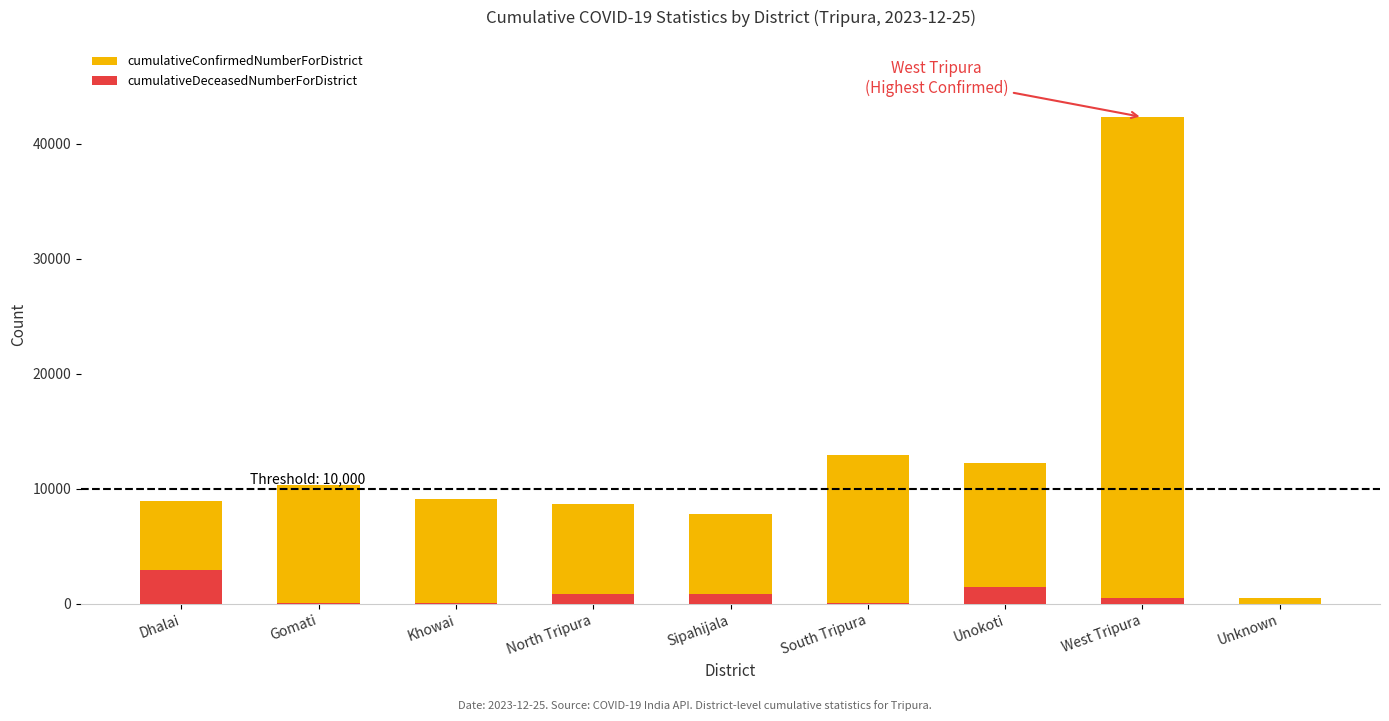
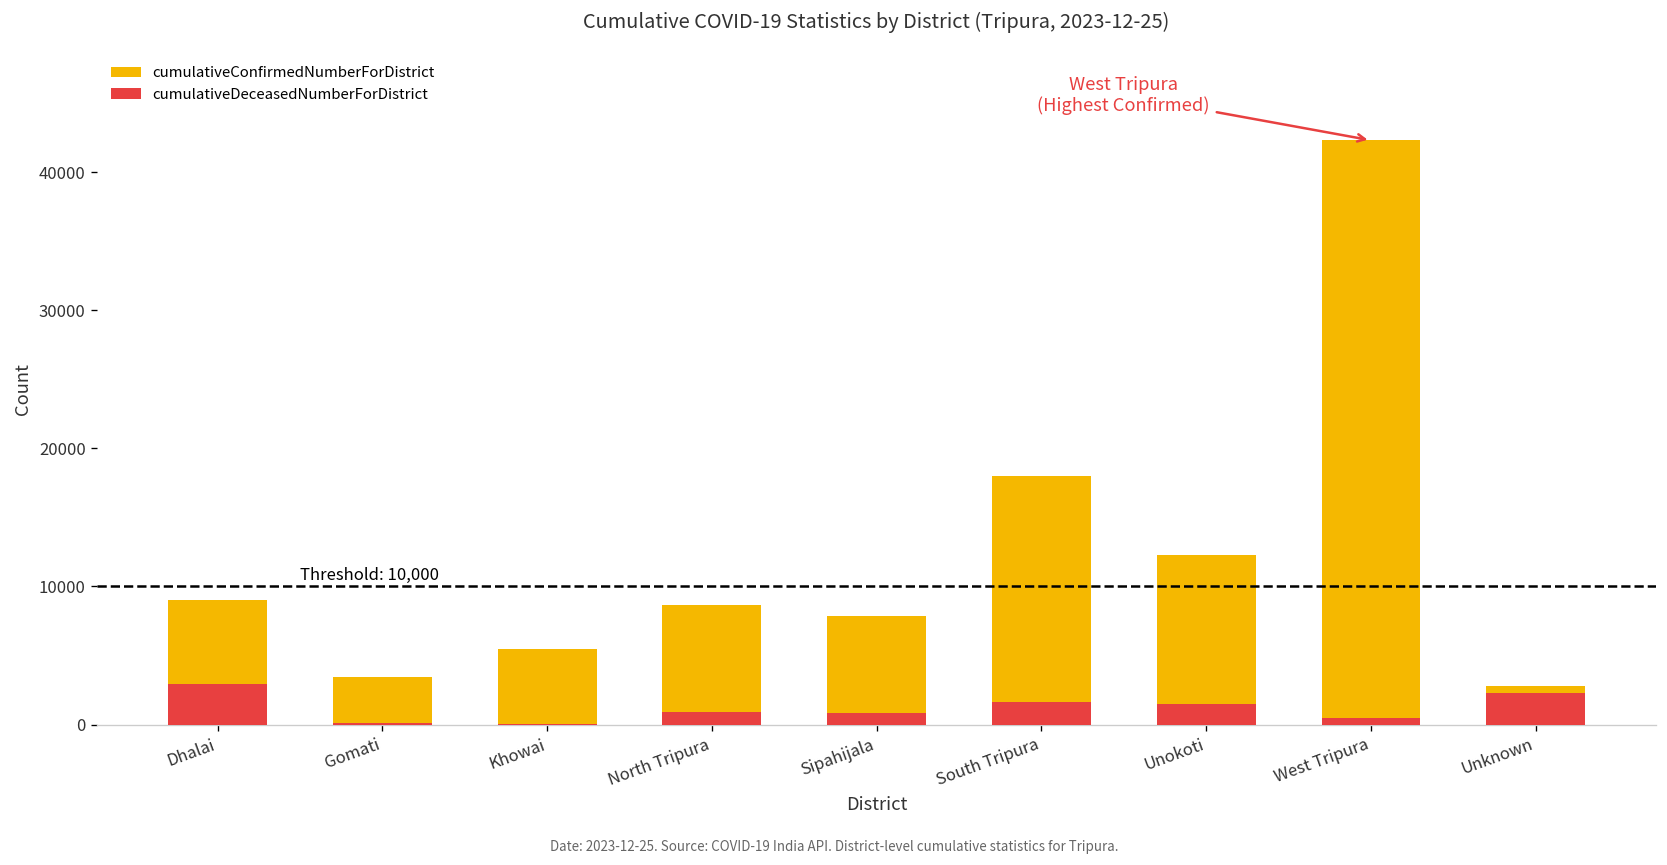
  {
    "cumulativeConfirmedNumberForDistrict": {
      "Dhalai": 9000,
-     "Gomati": 10400,
-     "Khowai": 9100,
+     "Gomati": 3400,
+     "Khowai": 5400,
      "North Tripura": 8700,
      "Sipahijala": 7800,
-     "South Tripura": 13000,
+     "South Tripura": 18000,
      "Unokoti": 12300,
      "West Tripura": 42300,
-     "Unknown": 600
+     "Unknown": 2800
    },
    "cumulativeDeceasedNumberForDistrict": {
-     "South Tripura": 100,
-     "Unknown": 0
+     "South Tripura": 1600,
+     "Unknown": 2200
    }
  }
